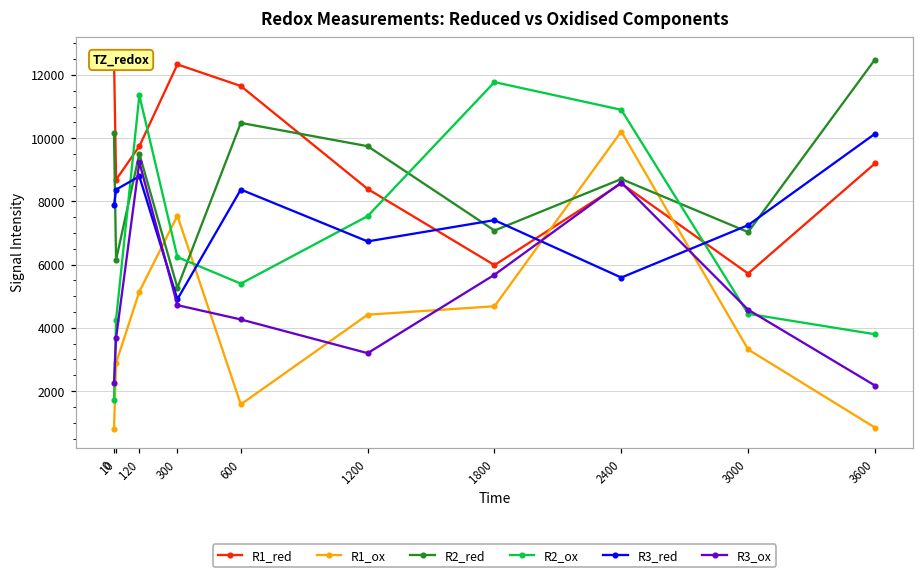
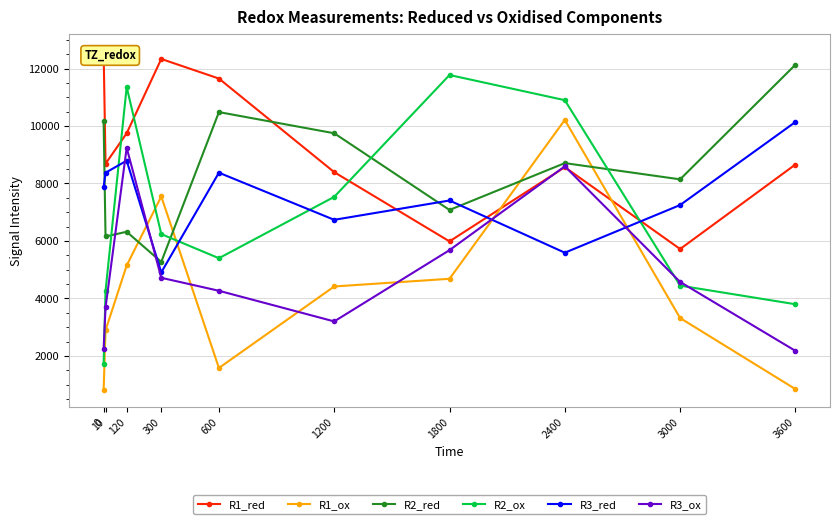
  {
    "R1_red": {
      "10": 8700,
      "120": 9700,
      "300": 12300,
      "600": 11700,
      "1200": 8400,
      "1800": 6000,
      "3000": 5700,
-     "3600": 9200
+     "3600": 8700
    },
    "R1_ox": {
      "0": 800,
      "10": 2900,
      "120": 5100,
      "300": 7500,
      "600": 1600,
      "1200": 4400,
      "1800": 4700,
      "2400": 10200,
      "3000": 3300,
      "3600": 800
    },
    "R2_red": {
      "0": 10200,
      "10": 6200,
-     "120": 9500,
+     "120": 6300,
      "300": 5300,
      "600": 10500,
      "1200": 9700,
      "1800": 7100,
      "2400": 8700,
-     "3000": 7000,
-     "3600": 12500
+     "3000": 8100,
+     "3600": 12100
    },
    "R2_ox": {
      "0": 1700,
      "10": 4300,
      "120": 11400,
      "300": 6200,
      "600": 5400,
      "1200": 7500,
      "1800": 11800,
      "2400": 10900,
      "3000": 4400,
      "3600": 3800
    },
    "R3_red": {
      "0": 7900,
      "10": 8400,
      "120": 8800,
      "300": 4900,
      "600": 8400,
      "1200": 6700,
      "1800": 7400,
      "2400": 5600,
      "3000": 7200,
      "3600": 10100
    },
    "R3_ox": {
      "0": 2200,
      "10": 3700,
      "120": 9200,
      "300": 4700,
      "600": 4300,
      "1200": 3200,
      "1800": 5700,
      "3000": 4600,
      "3600": 2200
    }
  }
